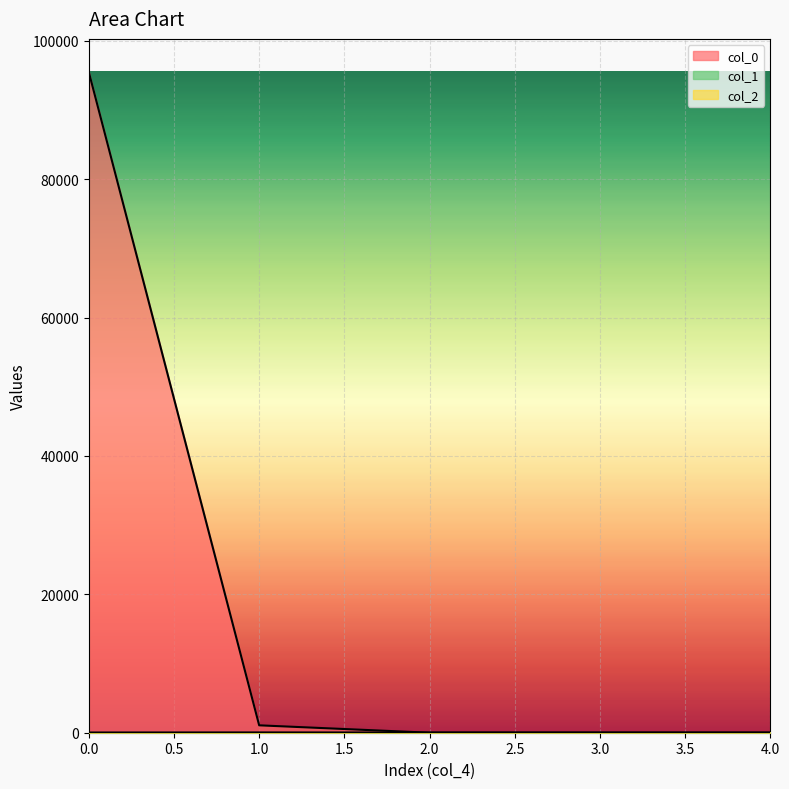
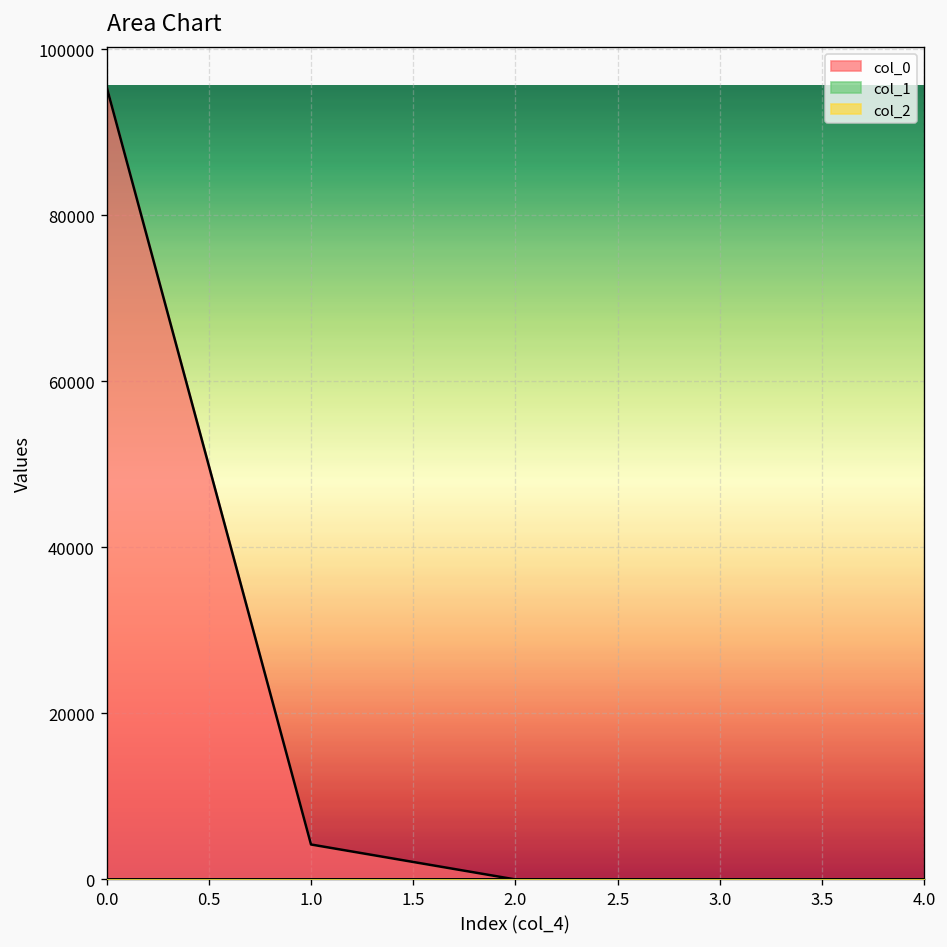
  {
    "col_0": {
      "0.0": 95000,
-     "1.0": 1000
+     "1.0": 4000
    },
    "col_2": {
      "0.0": 0,
      "1.0": 0
    }
  }
